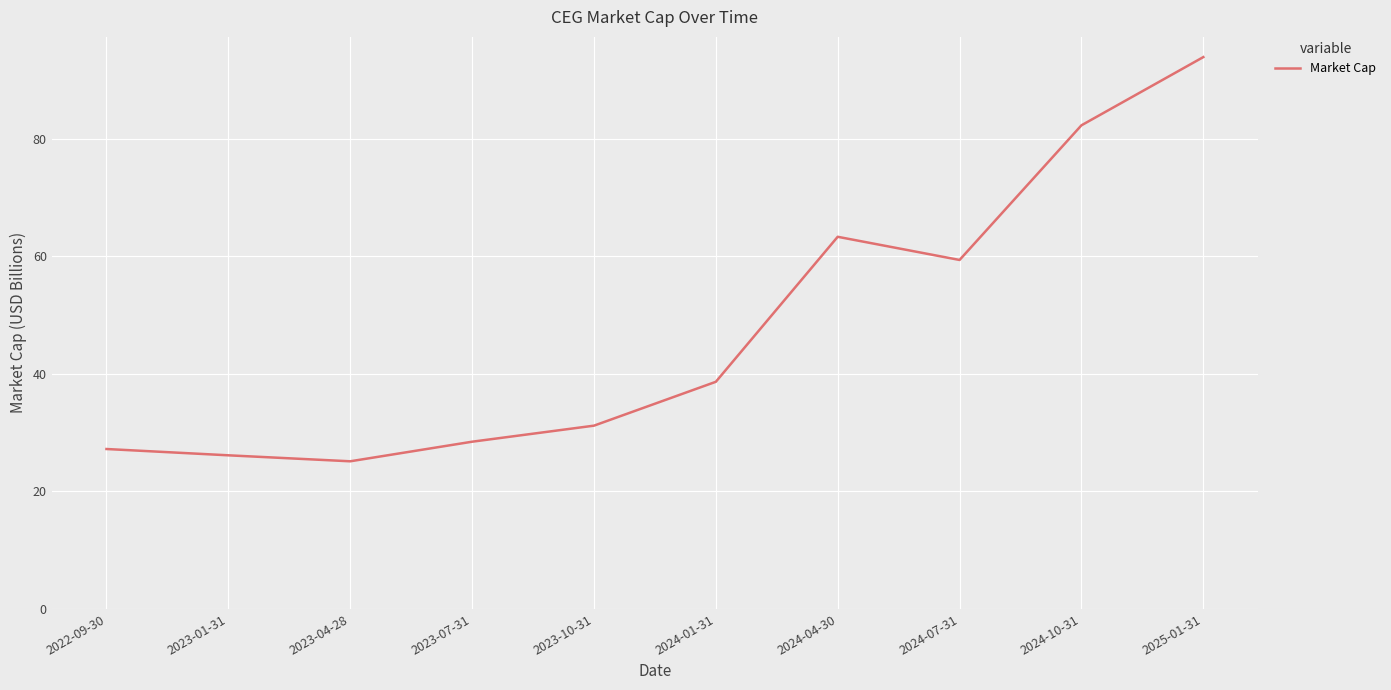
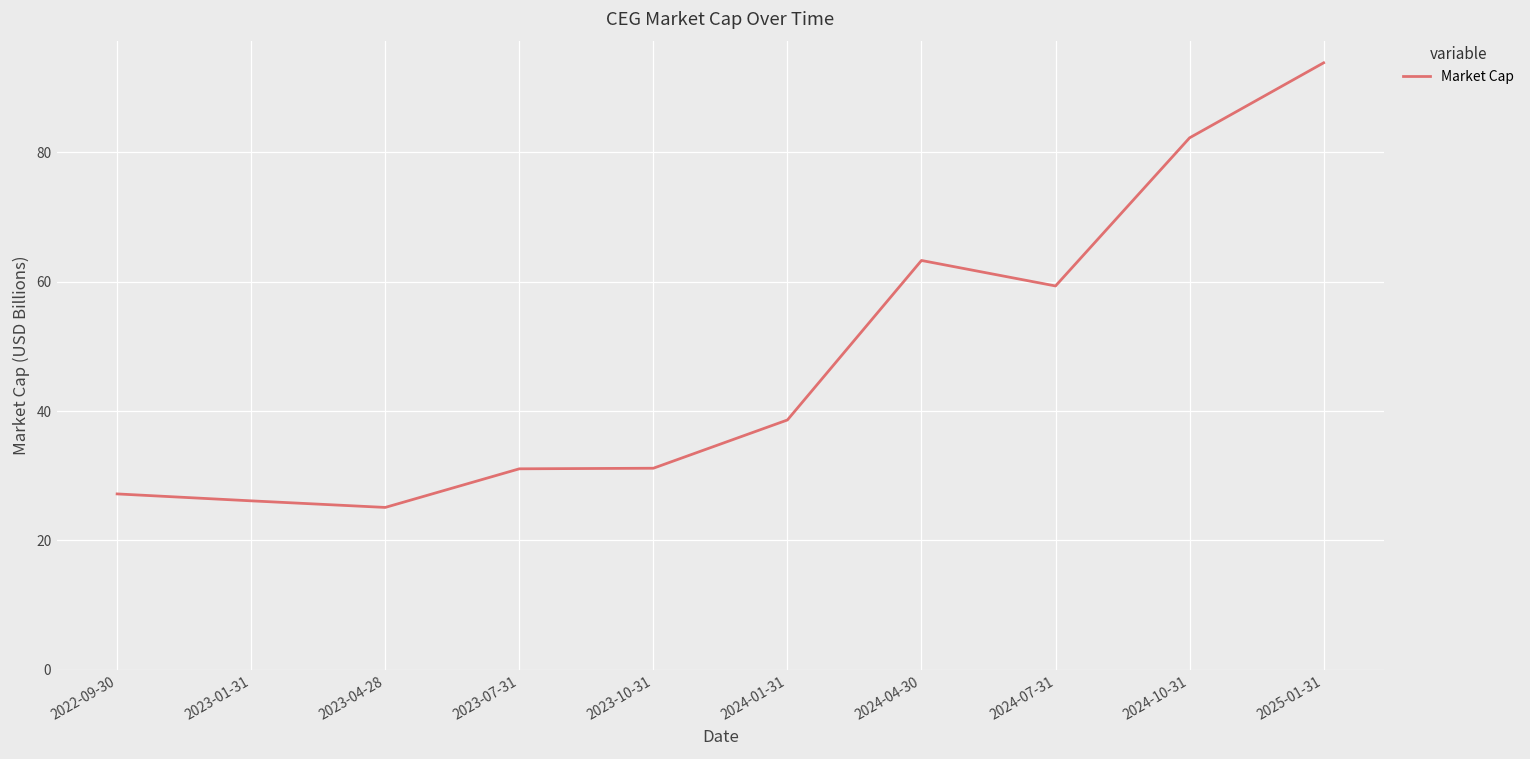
  {
    "2022-09-30": 27,
    "2023-01-31": 26,
    "2023-04-28": 25,
-   "2023-07-31": 28,
+   "2023-07-31": 31,
    "2023-10-31": 31,
    "2024-01-31": 39,
    "2024-04-30": 63,
    "2024-07-31": 59,
    "2024-10-31": 82,
    "2025-01-31": 94
  }
